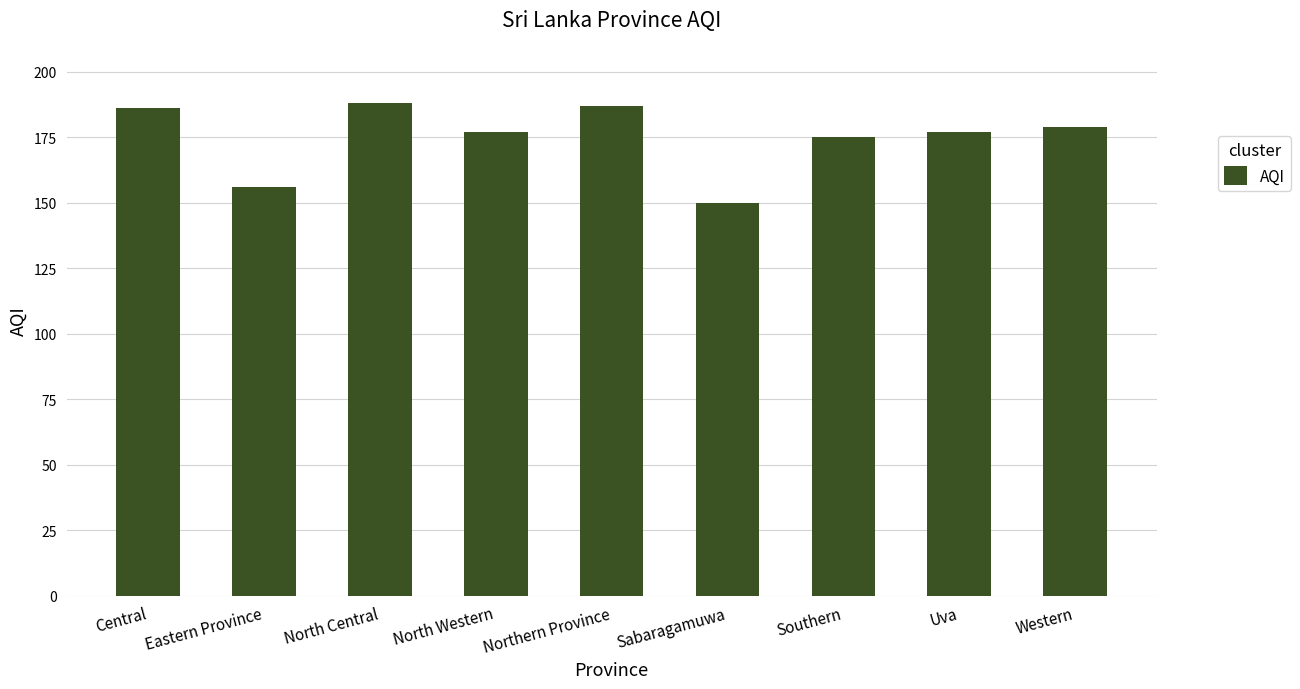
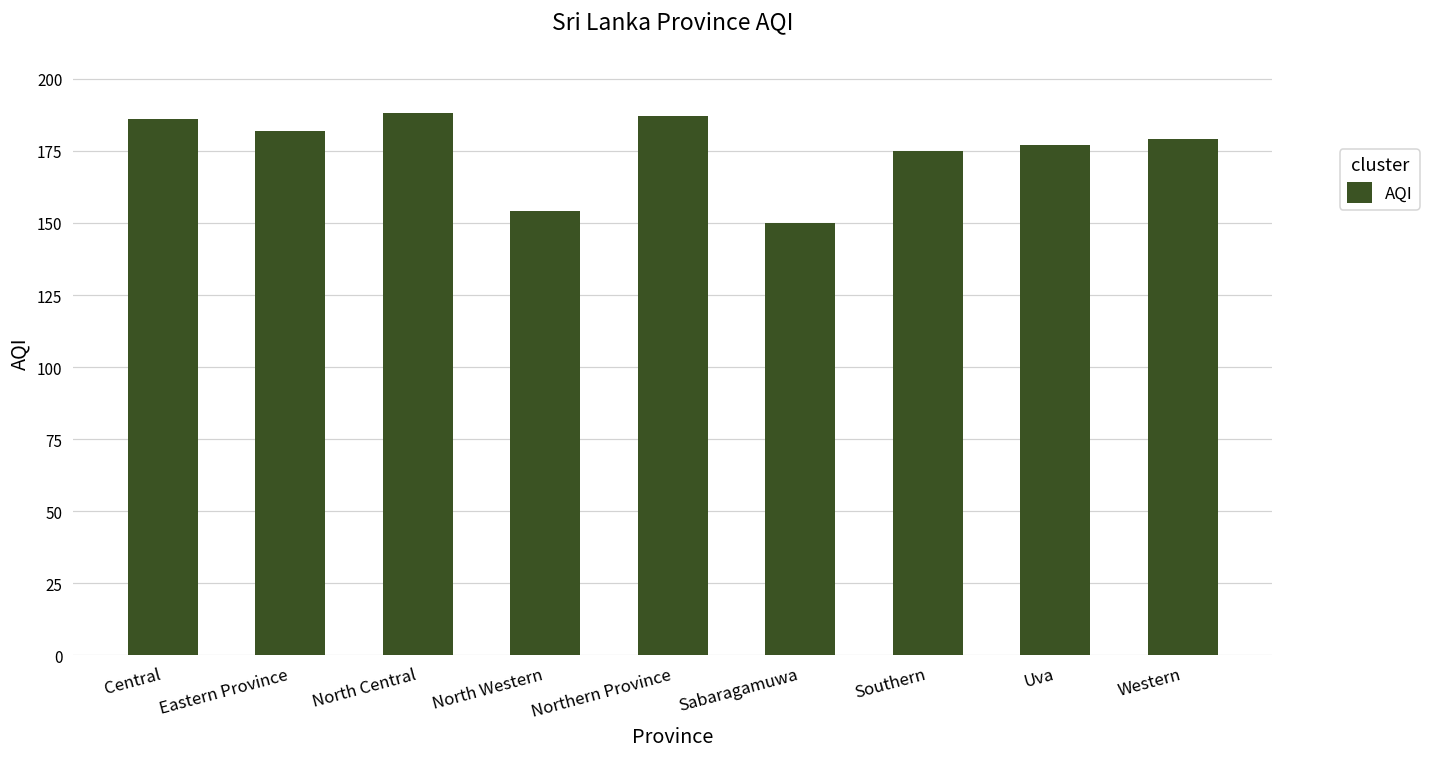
  {
    "Central": 186,
-   "Eastern Province": 156,
+   "Eastern Province": 182,
    "North Central": 188,
-   "North Western": 177,
+   "North Western": 154,
    "Northern Province": 187,
    "Sabaragamuwa": 150,
    "Southern": 175,
    "Uva": 177,
    "Western": 179
  }
